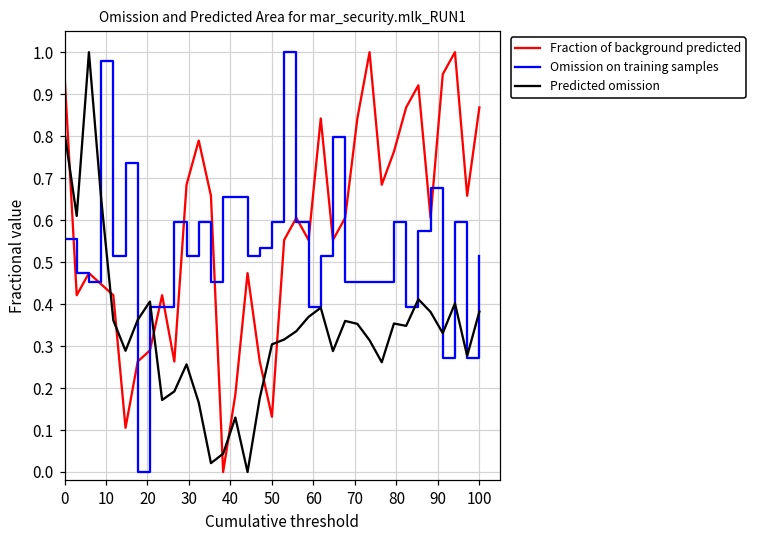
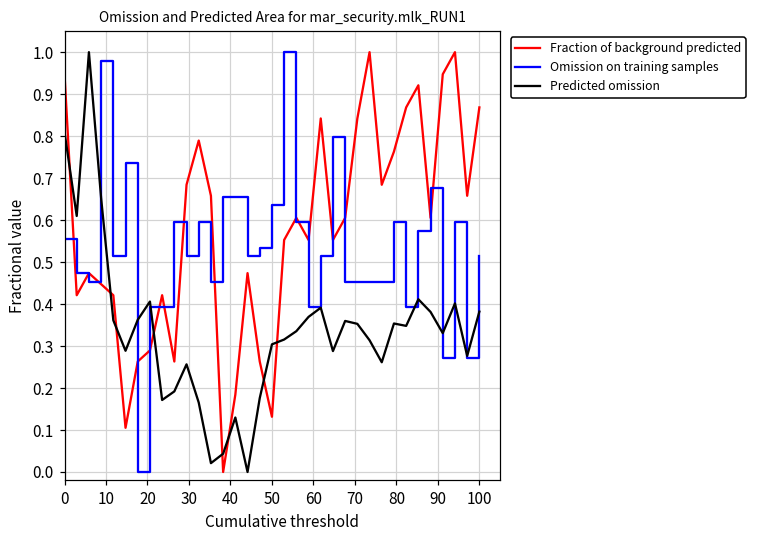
  {
    "Fraction of background predicted": {
      "0": 0.95,
      "50": 0.13,
      "100": 0.87
    },
    "Omission on training samples": {
      "0": 0.55,
-     "50": 0.60,
+     "50": 0.64,
      "100": 0.51
    },
    "Predicted omission": {
      "0": 0.81,
      "50": 0.30,
      "100": 0.38
    }
  }
